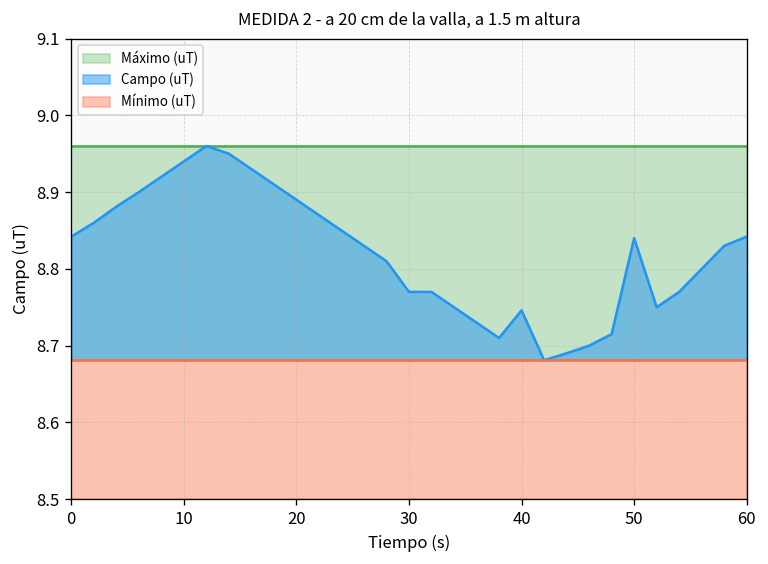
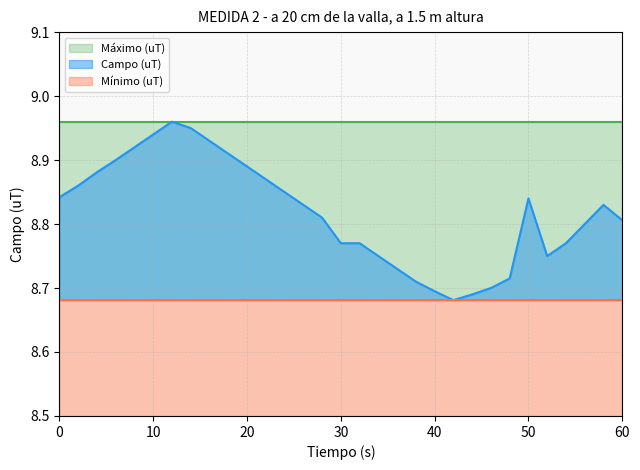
  {
    "Máximo (uT)": {
      "0": 8.96,
      "10": 8.96,
      "20": 8.96,
      "30": 8.96,
      "40": 8.96,
      "50": 8.96,
      "60": 8.96
    },
    "Campo (uT)": {
      "0": 8.84,
      "10": 8.94,
      "20": 8.89,
      "30": 8.77,
-     "40": 8.75,
+     "40": 8.70,
      "50": 8.84,
-     "60": 8.84
+     "60": 8.81
    },
    "Mínimo (uT)": {
      "0": 8.68,
      "10": 8.68,
      "20": 8.68,
      "30": 8.68,
      "40": 8.68,
      "50": 8.68,
      "60": 8.68
    }
  }
